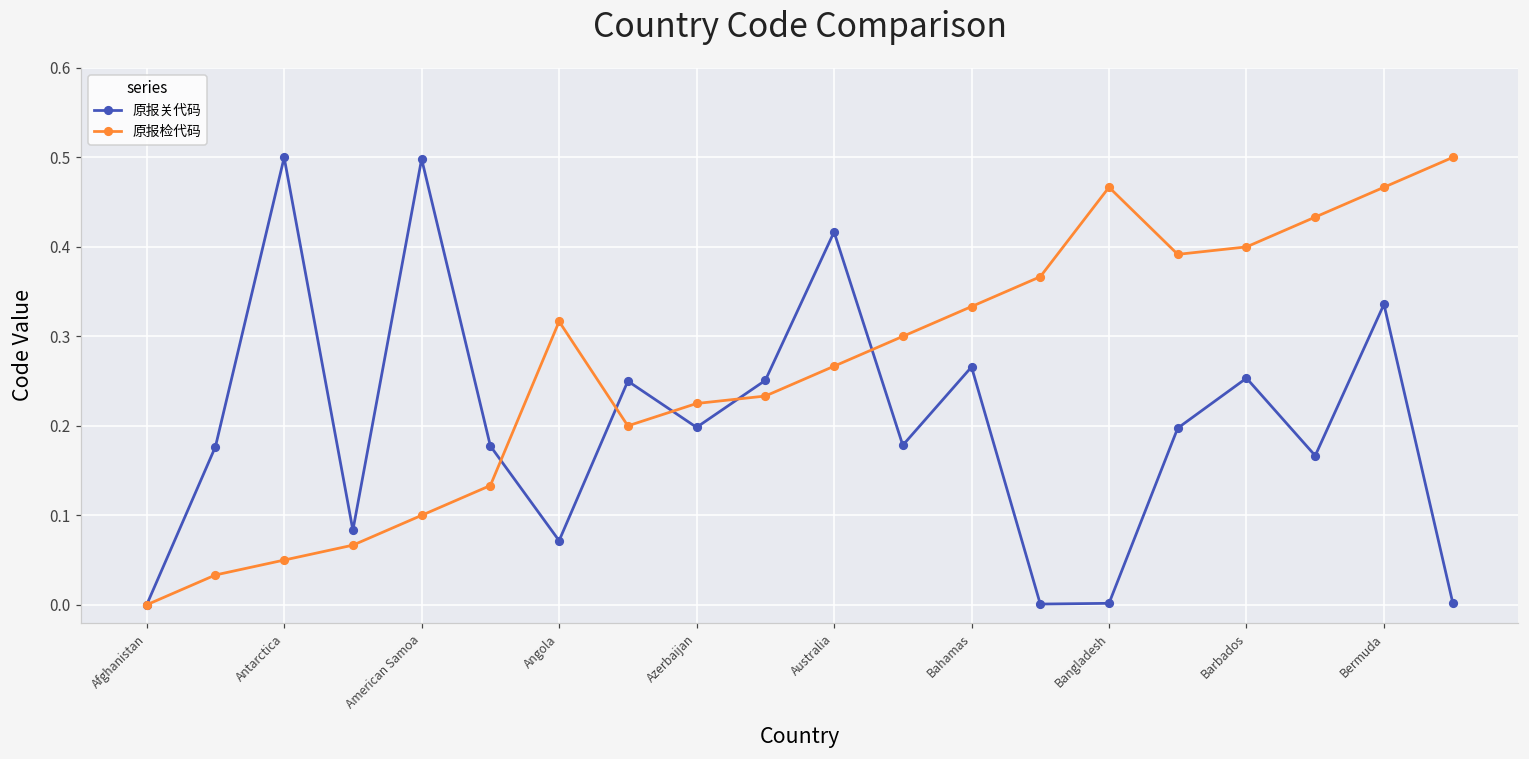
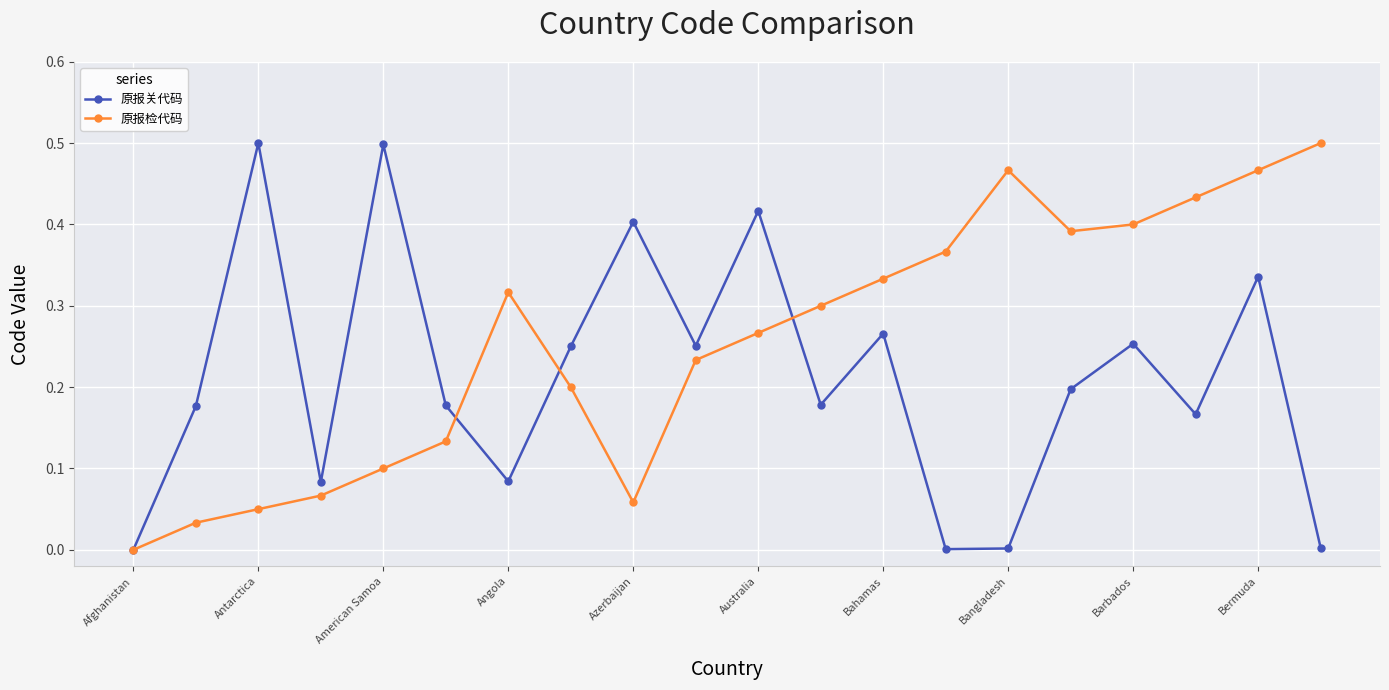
  {
    "原报关代码": {
      "Antarctica": 0.50,
      "American Samoa": 0.50,
-     "Angola": 0.07,
-     "Azerbaijan": 0.20,
+     "Angola": 0.08,
+     "Azerbaijan": 0.40,
      "Australia": 0.42,
      "Bahamas": 0.27,
      "Bangladesh": 0.00,
      "Barbados": 0.25,
      "Bermuda": 0.34
    },
    "原报检代码": {
      "Antarctica": 0.05,
      "American Samoa": 0.10,
      "Angola": 0.32,
-     "Azerbaijan": 0.23,
+     "Azerbaijan": 0.06,
      "Australia": 0.27,
      "Bahamas": 0.33,
      "Bangladesh": 0.47,
      "Barbados": 0.40,
      "Bermuda": 0.47
    }
  }
